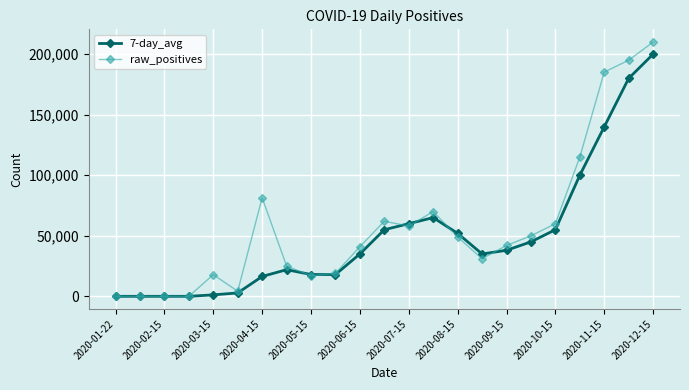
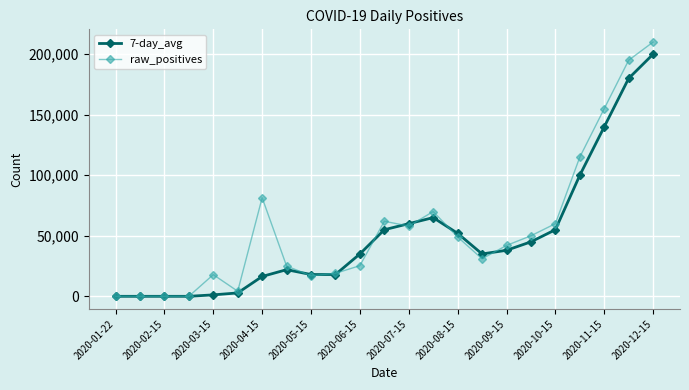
  {
    "7-day_avg": {
      "2020-03-15": "1,000",
      "2020-04-15": "16,000",
      "2020-06-15": "35,000",
      "2020-08-15": "52,000",
      "2020-09-15": "38,000",
      "2020-10-15": "55,000",
      "2020-11-15": "140,000",
      "2020-12-15": "200,000"
    },
    "raw_positives": {
      "2020-03-15": "18,000",
      "2020-04-15": "81,000",
-     "2020-06-15": "41,000",
+     "2020-06-15": "25,000",
      "2020-08-15": "49,000",
      "2020-09-15": "42,000",
      "2020-10-15": "60,000",
-     "2020-11-15": "185,000",
+     "2020-11-15": "155,000",
      "2020-12-15": "210,000"
    }
  }
